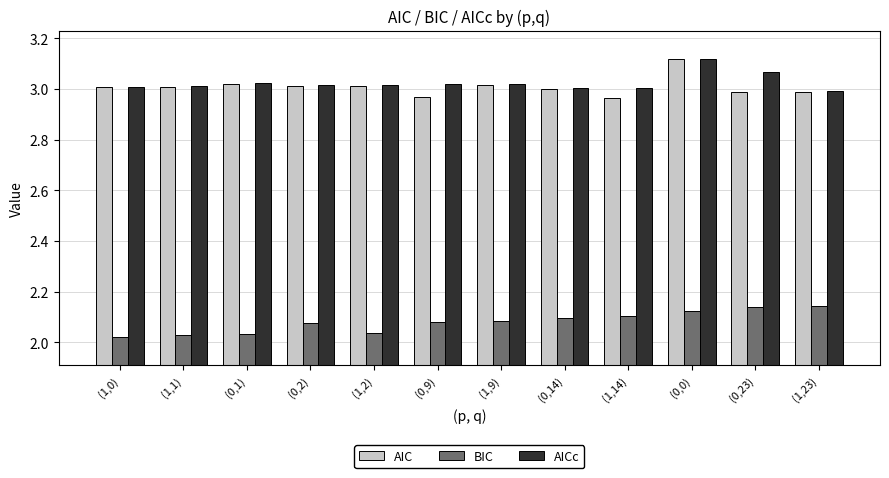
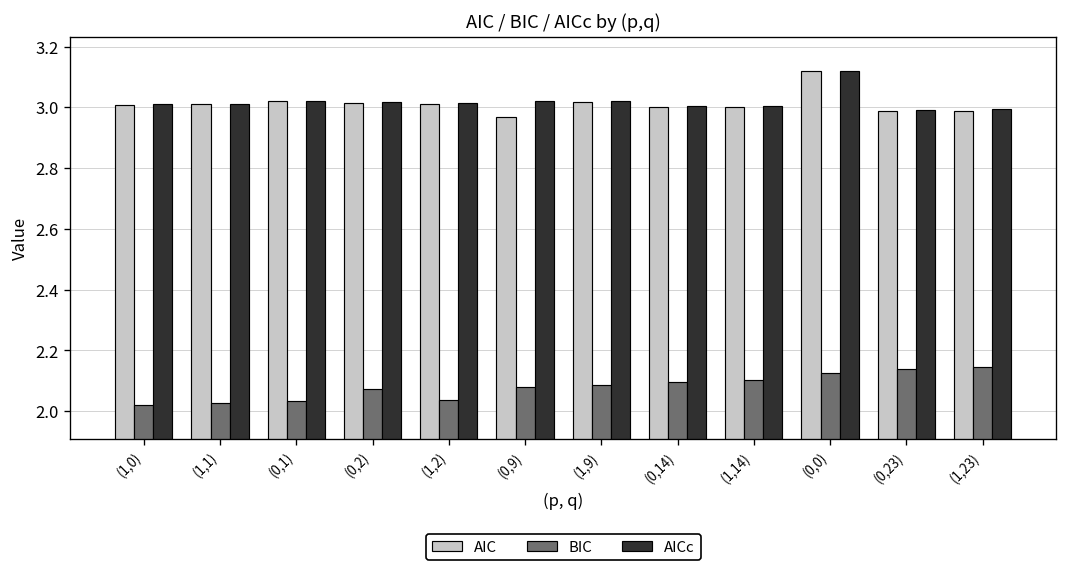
  {
    "AIC": {
      "(1,0)": 3.01,
      "(1,1)": 3.01,
      "(0,1)": 3.02,
      "(0,2)": 3.01,
      "(1,2)": 3.01,
      "(0,9)": 2.97,
      "(1,9)": 3.02,
      "(0,14)": 3.00,
-     "(1,14)": 2.97,
+     "(1,14)": 3.00,
      "(0,0)": 3.12,
      "(0,23)": 2.99,
      "(1,23)": 2.99
    },
    "BIC": {
      "(1,0)": 2.02,
      "(1,1)": 2.03,
      "(0,1)": 2.03,
      "(0,2)": 2.07,
      "(1,2)": 2.04,
      "(0,9)": 2.08,
      "(1,9)": 2.09,
      "(0,14)": 2.10,
      "(1,14)": 2.10,
      "(0,0)": 2.12,
      "(0,23)": 2.14,
      "(1,23)": 2.15
    },
    "AICc": {
      "(1,0)": 3.01,
      "(1,1)": 3.01,
      "(0,1)": 3.02,
      "(0,2)": 3.02,
      "(1,2)": 3.01,
      "(0,9)": 3.02,
      "(1,9)": 3.02,
      "(0,14)": 3.00,
      "(1,14)": 3.01,
      "(0,0)": 3.12,
-     "(0,23)": 3.07,
+     "(0,23)": 2.99,
      "(1,23)": 2.99
    }
  }
